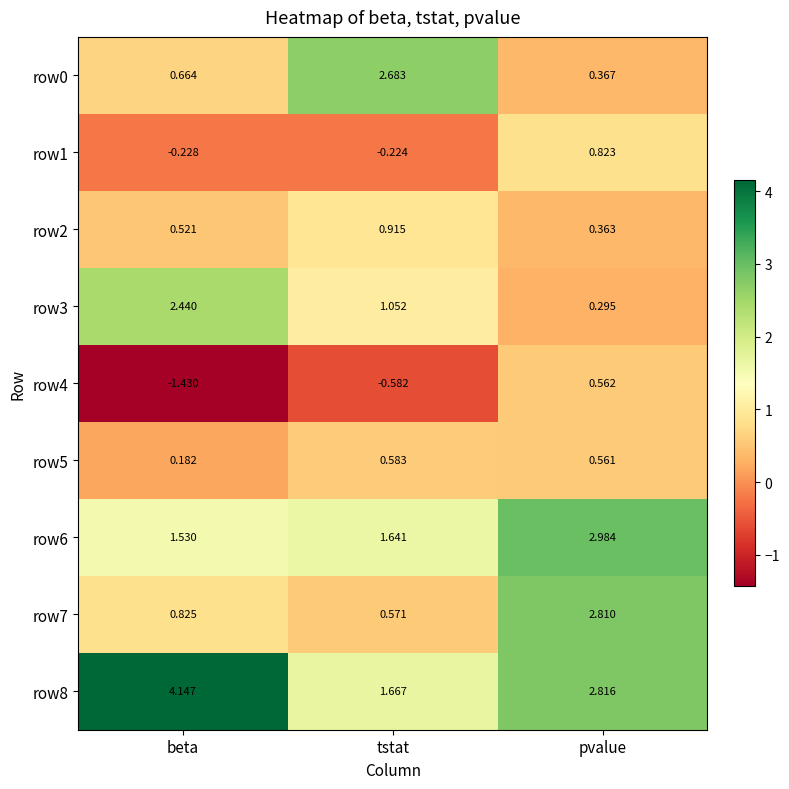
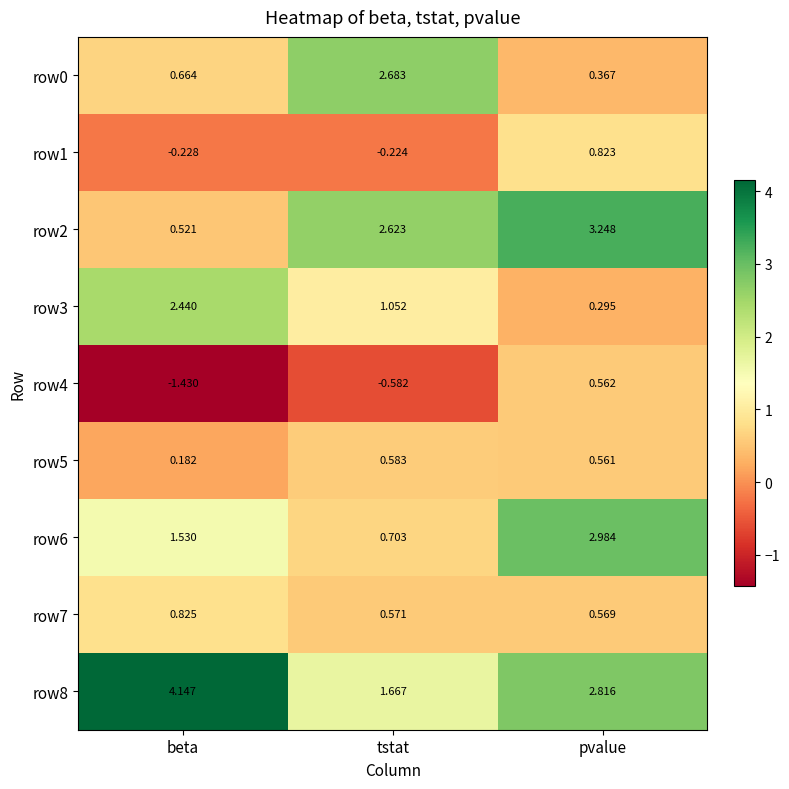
  {
    "row0": {
      "beta": 0.664,
      "tstat": 2.683,
      "pvalue": 0.367
    },
    "row1": {
      "beta": -0.228,
      "tstat": -0.224,
      "pvalue": 0.823
    },
    "row2": {
      "beta": 0.521,
-     "tstat": 0.915,
-     "pvalue": 0.363
+     "tstat": 2.623,
+     "pvalue": 3.248
    },
    "row3": {
      "beta": 2.440,
      "tstat": 1.052,
      "pvalue": 0.295
    },
    "row4": {
      "beta": -1.430,
      "tstat": -0.582,
      "pvalue": 0.562
    },
    "row5": {
      "beta": 0.182,
      "tstat": 0.583,
      "pvalue": 0.561
    },
    "row6": {
      "beta": 1.530,
-     "tstat": 1.641,
+     "tstat": 0.703,
      "pvalue": 2.984
    },
    "row7": {
      "beta": 0.825,
      "tstat": 0.571,
-     "pvalue": 2.810
+     "pvalue": 0.569
    },
    "row8": {
      "beta": 4.147,
      "tstat": 1.667,
      "pvalue": 2.816
    }
  }
